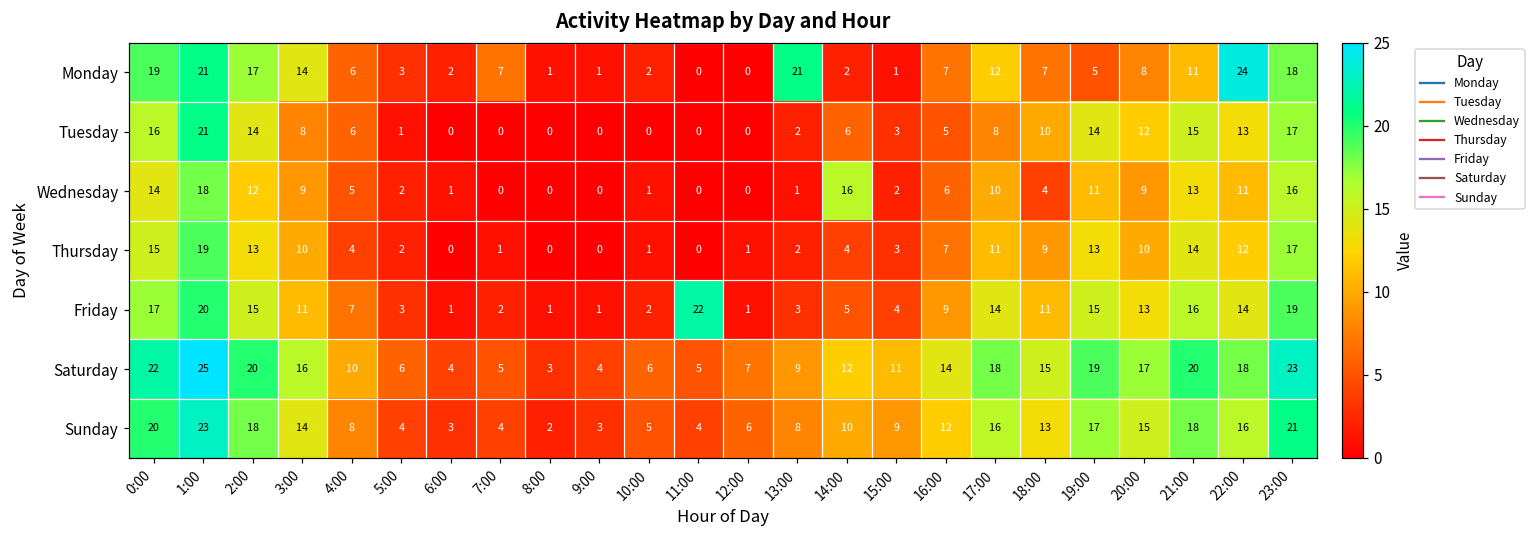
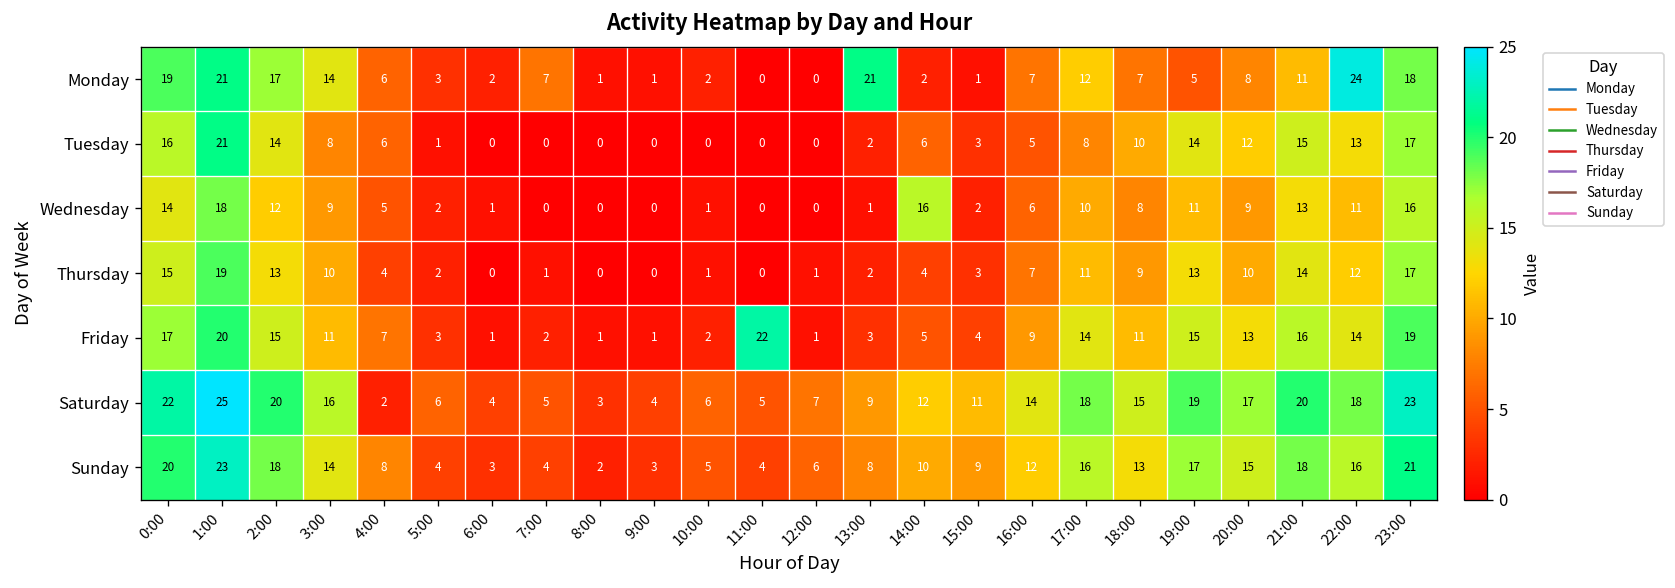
  {
    "Monday": {
      "0:00": 19,
      "1:00": 21,
      "2:00": 17,
      "3:00": 14,
      "4:00": 6,
      "5:00": 3,
      "6:00": 2,
      "7:00": 7,
      "8:00": 1,
      "9:00": 1,
      "10:00": 2,
      "11:00": 0,
      "12:00": 0,
      "13:00": 21,
      "14:00": 2,
      "15:00": 1,
      "16:00": 7,
      "17:00": 12,
      "18:00": 7,
      "19:00": 5,
      "20:00": 8,
      "21:00": 11,
      "22:00": 24,
      "23:00": 18
    },
    "Tuesday": {
      "0:00": 16,
      "1:00": 21,
      "2:00": 14,
      "3:00": 8,
      "4:00": 6,
      "5:00": 1,
      "6:00": 0,
      "7:00": 0,
      "8:00": 0,
      "9:00": 0,
      "10:00": 0,
      "11:00": 0,
      "12:00": 0,
      "13:00": 2,
      "14:00": 6,
      "15:00": 3,
      "16:00": 5,
      "17:00": 8,
      "18:00": 10,
      "19:00": 14,
      "20:00": 12,
      "21:00": 15,
      "22:00": 13,
      "23:00": 17
    },
    "Wednesday": {
      "0:00": 14,
      "1:00": 18,
      "2:00": 12,
      "3:00": 9,
      "4:00": 5,
      "5:00": 2,
      "6:00": 1,
      "7:00": 0,
      "8:00": 0,
      "9:00": 0,
      "10:00": 1,
      "11:00": 0,
      "12:00": 0,
      "13:00": 1,
      "14:00": 16,
      "15:00": 2,
      "16:00": 6,
      "17:00": 10,
-     "18:00": 4,
+     "18:00": 8,
      "19:00": 11,
      "20:00": 9,
      "21:00": 13,
      "22:00": 11,
      "23:00": 16
    },
    "Thursday": {
      "0:00": 15,
      "1:00": 19,
      "2:00": 13,
      "3:00": 10,
      "4:00": 4,
      "5:00": 2,
      "6:00": 0,
      "7:00": 1,
      "8:00": 0,
      "9:00": 0,
      "10:00": 1,
      "11:00": 0,
      "12:00": 1,
      "13:00": 2,
      "14:00": 4,
      "15:00": 3,
      "16:00": 7,
      "17:00": 11,
      "18:00": 9,
      "19:00": 13,
      "20:00": 10,
      "21:00": 14,
      "22:00": 12,
      "23:00": 17
    },
    "Friday": {
      "0:00": 17,
      "1:00": 20,
      "2:00": 15,
      "3:00": 11,
      "4:00": 7,
      "5:00": 3,
      "6:00": 1,
      "7:00": 2,
      "8:00": 1,
      "9:00": 1,
      "10:00": 2,
      "11:00": 22,
      "12:00": 1,
      "13:00": 3,
      "14:00": 5,
      "15:00": 4,
      "16:00": 9,
      "17:00": 14,
      "18:00": 11,
      "19:00": 15,
      "20:00": 13,
      "21:00": 16,
      "22:00": 14,
      "23:00": 19
    },
    "Saturday": {
      "0:00": 22,
      "1:00": 25,
      "2:00": 20,
      "3:00": 16,
-     "4:00": 10,
+     "4:00": 2,
      "5:00": 6,
      "6:00": 4,
      "7:00": 5,
      "8:00": 3,
      "9:00": 4,
      "10:00": 6,
      "11:00": 5,
      "12:00": 7,
      "13:00": 9,
      "14:00": 12,
      "15:00": 11,
      "16:00": 14,
      "17:00": 18,
      "18:00": 15,
      "19:00": 19,
      "20:00": 17,
      "21:00": 20,
      "22:00": 18,
      "23:00": 23
    },
    "Sunday": {
      "0:00": 20,
      "1:00": 23,
      "2:00": 18,
      "3:00": 14,
      "4:00": 8,
      "5:00": 4,
      "6:00": 3,
      "7:00": 4,
      "8:00": 2,
      "9:00": 3,
      "10:00": 5,
      "11:00": 4,
      "12:00": 6,
      "13:00": 8,
      "14:00": 10,
      "15:00": 9,
      "16:00": 12,
      "17:00": 16,
      "18:00": 13,
      "19:00": 17,
      "20:00": 15,
      "21:00": 18,
      "22:00": 16,
      "23:00": 21
    }
  }
